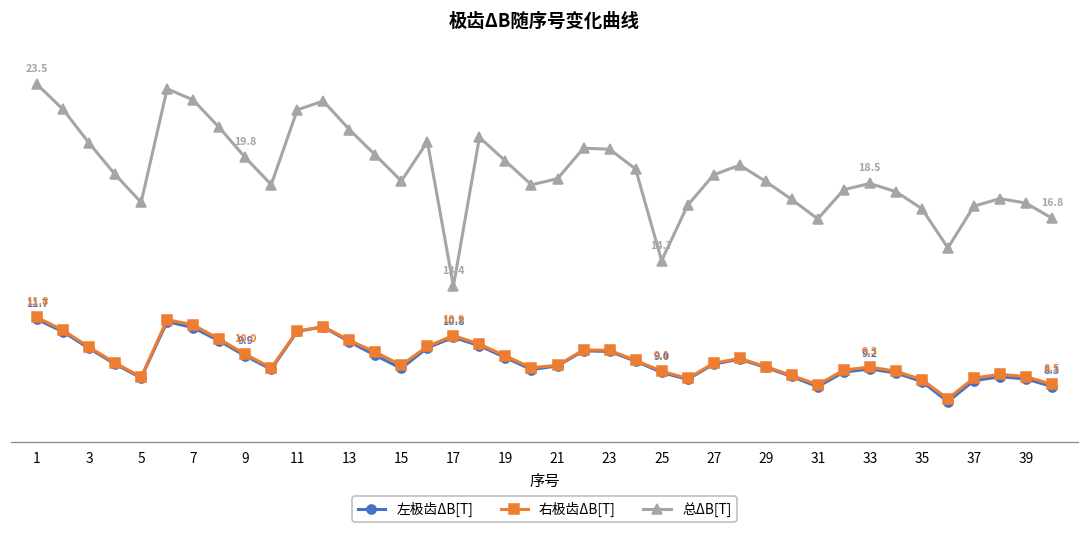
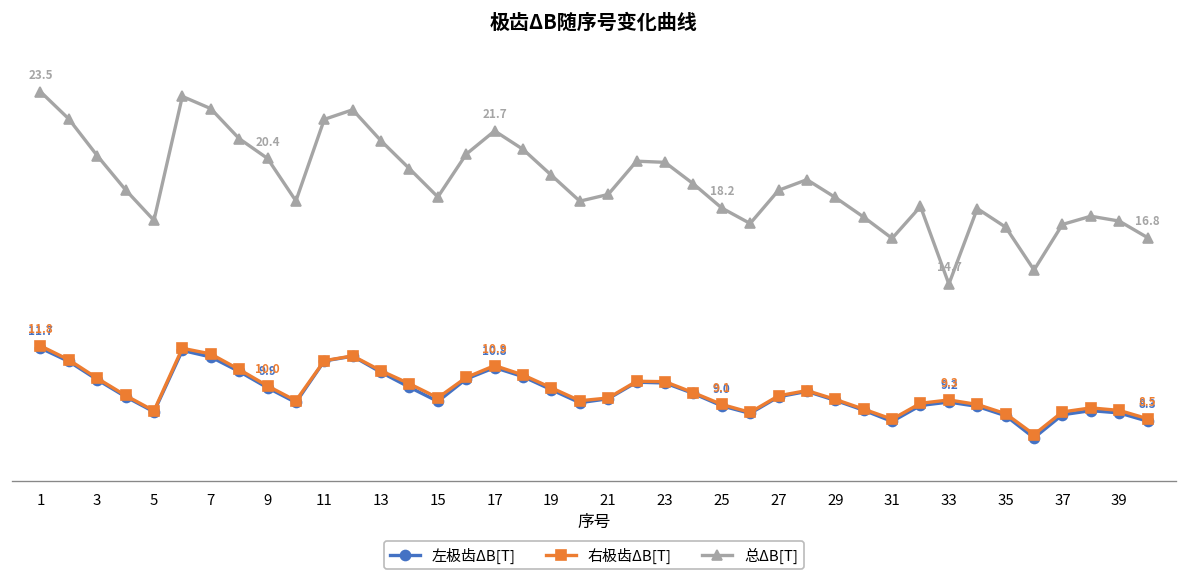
  {
    "总ΔB[T]": {
      "1": 23.5,
-     "9": 19.8,
-     "17": 13.4,
-     "25": 14.7,
-     "33": 18.5
+     "9": 20.4,
+     "17": 21.7,
+     "25": 18.2,
+     "33": 14.7
    }
  }
